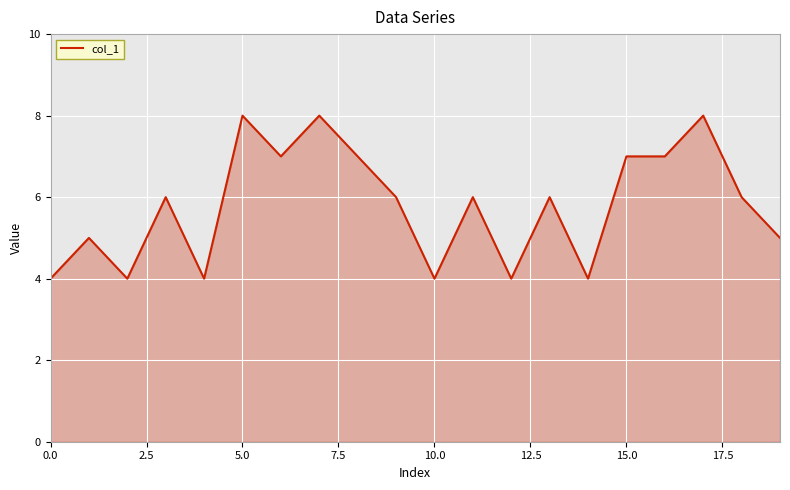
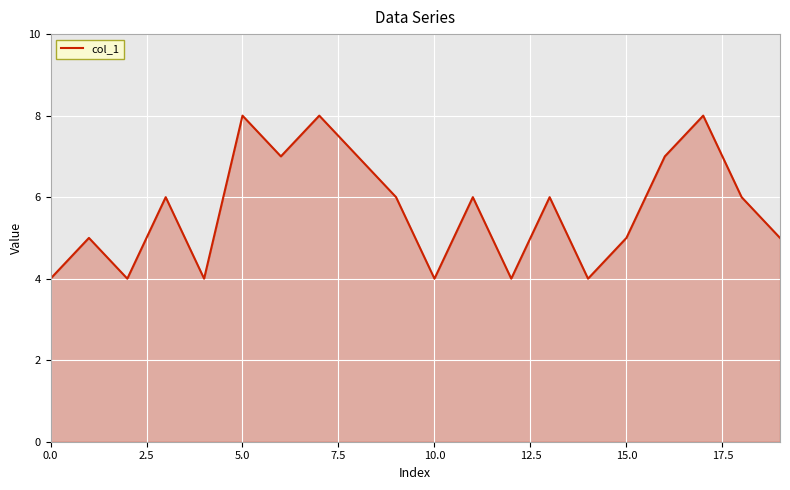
  {
    "0.0": 4,
    "5.0": 8,
    "10.0": 4,
-   "15.0": 7
+   "15.0": 5
  }
